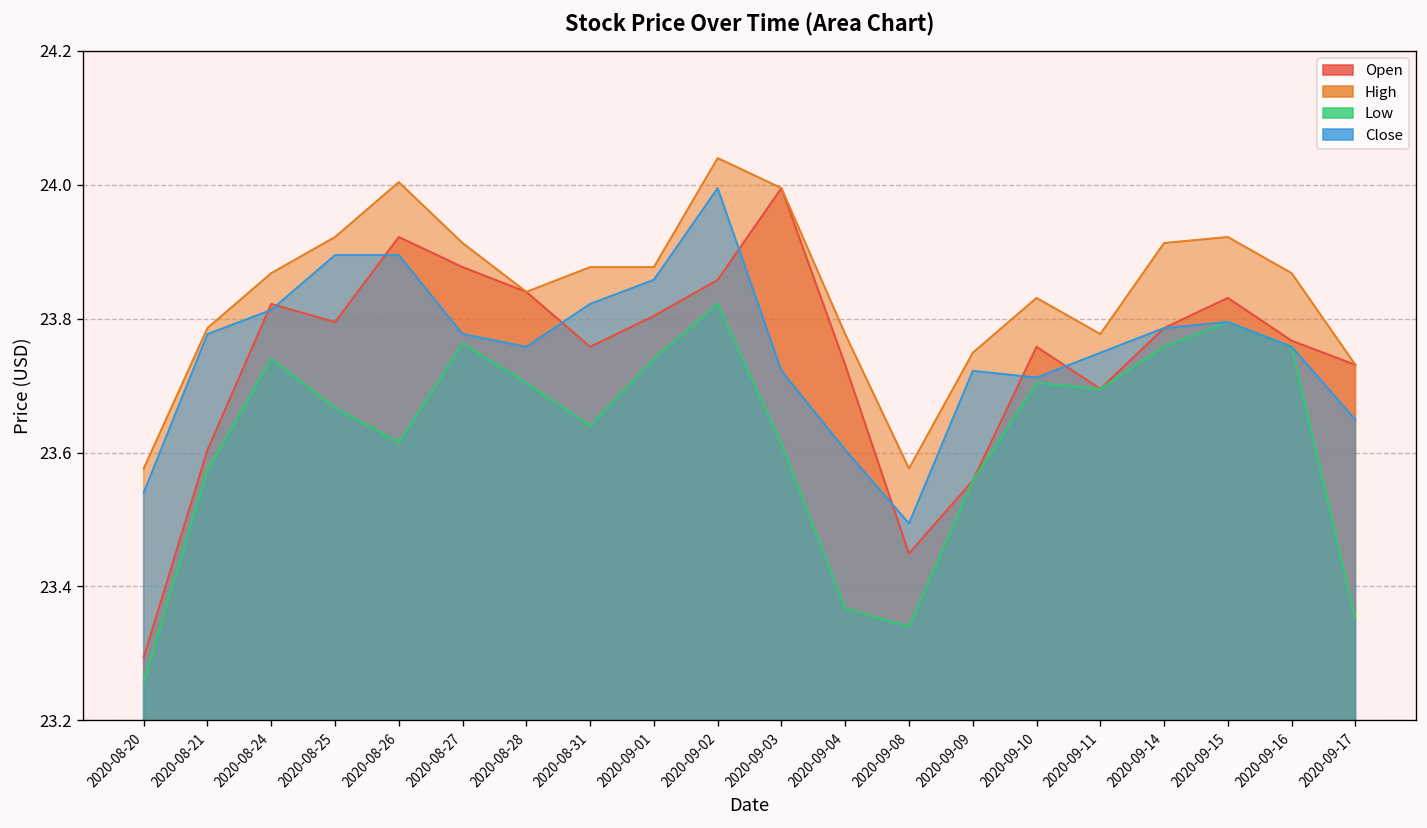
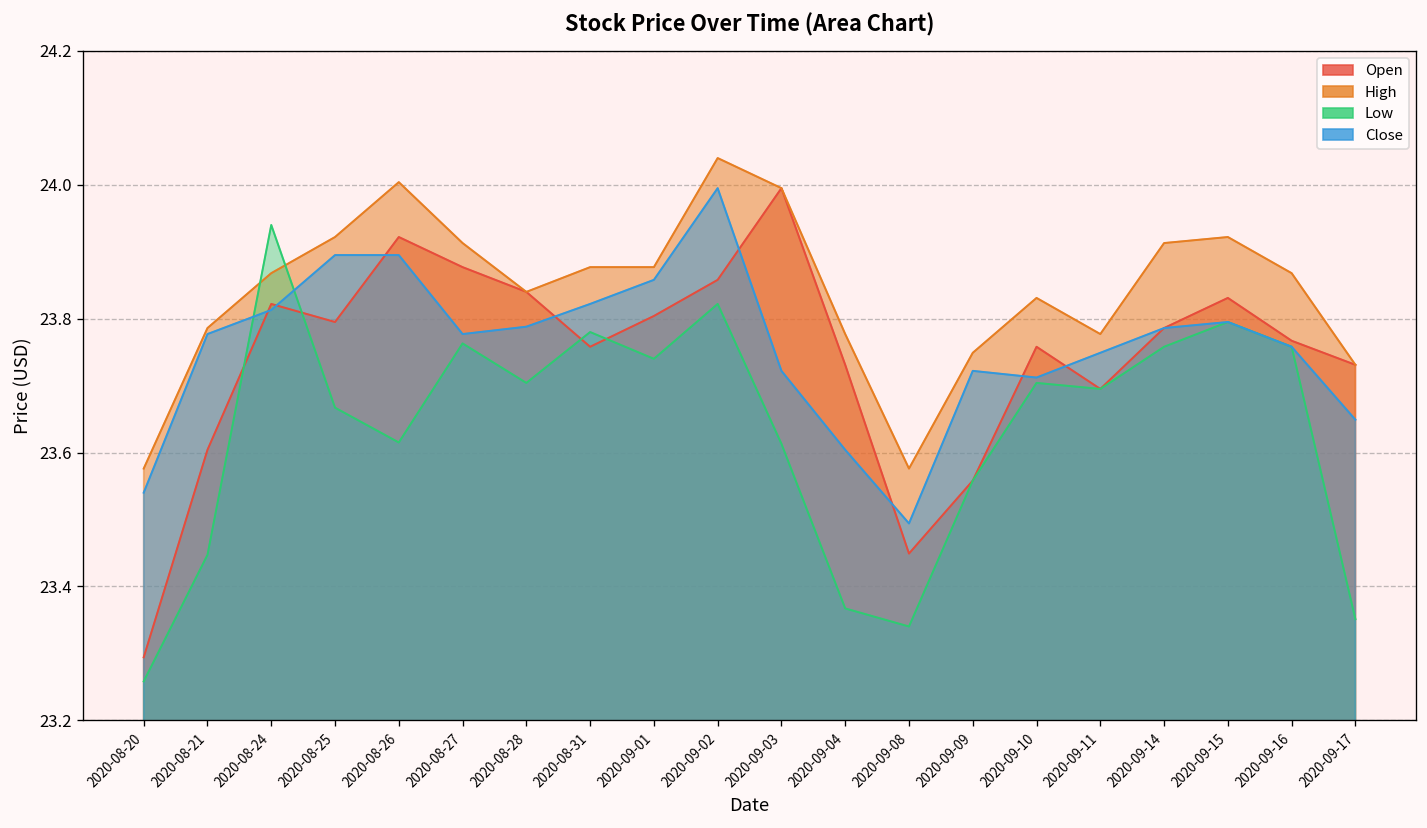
  {
    "Low": {
      "2020-08-20": 23.26,
-     "2020-08-21": 23.57,
-     "2020-08-24": 23.74,
+     "2020-08-21": 23.45,
+     "2020-08-24": 23.94,
      "2020-08-25": 23.67,
      "2020-08-26": 23.62,
      "2020-08-27": 23.76,
      "2020-08-28": 23.70,
-     "2020-08-31": 23.64,
+     "2020-08-31": 23.78,
      "2020-09-01": 23.74,
      "2020-09-02": 23.82,
      "2020-09-03": 23.61,
      "2020-09-04": 23.37,
      "2020-09-08": 23.34,
      "2020-09-10": 23.70,
      "2020-09-14": 23.76,
      "2020-09-17": 23.35
    },
    "Close": {
      "2020-08-20": 23.54,
      "2020-08-21": 23.78,
      "2020-08-24": 23.81,
      "2020-08-25": 23.90,
      "2020-08-26": 23.90,
      "2020-08-27": 23.78,
-     "2020-08-28": 23.76,
+     "2020-08-28": 23.79,
      "2020-08-31": 23.82,
      "2020-09-01": 23.86,
      "2020-09-02": 24.00,
      "2020-09-03": 23.72,
      "2020-09-04": 23.60,
      "2020-09-08": 23.49,
      "2020-09-09": 23.72,
      "2020-09-10": 23.71,
      "2020-09-11": 23.75,
      "2020-09-17": 23.65
    }
  }
